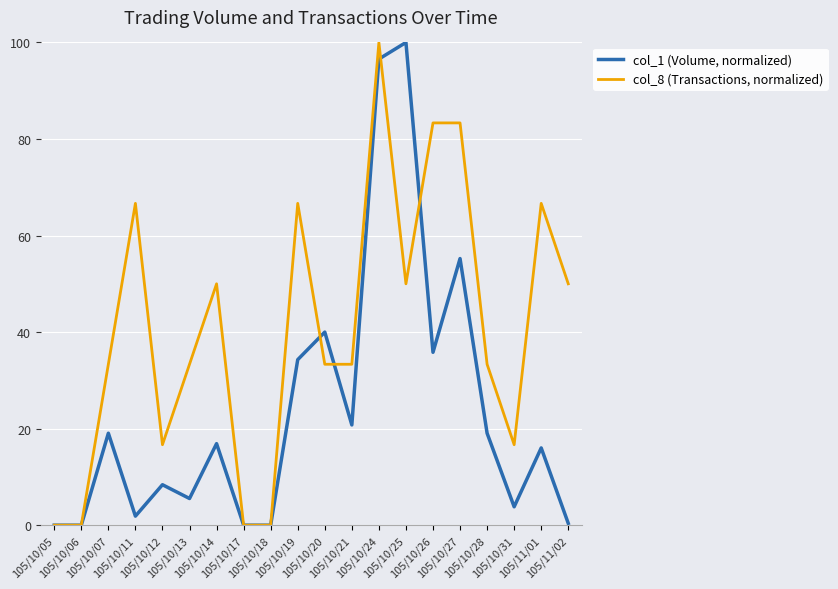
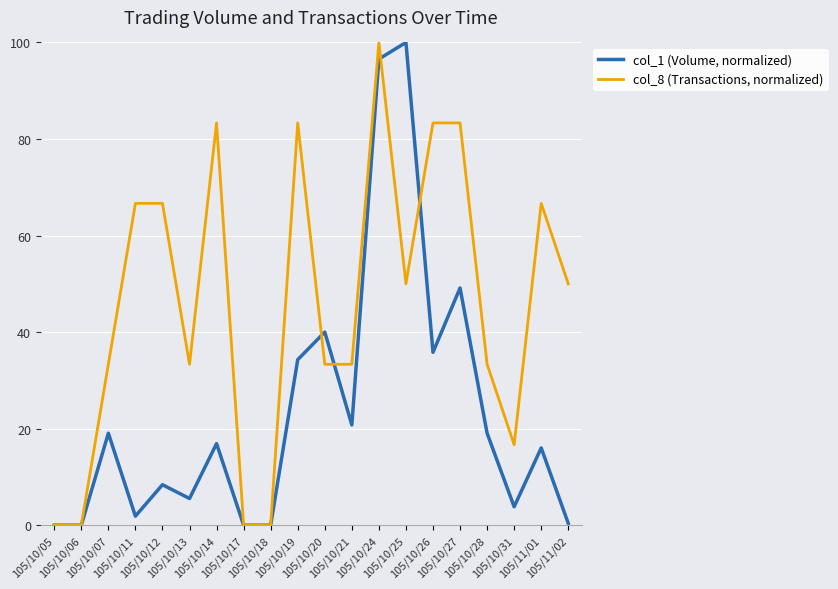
  {
    "col_1 (Volume, normalized)": {
      "105/10/07": 19,
      "105/10/11": 2,
      "105/10/12": 8,
      "105/10/13": 6,
      "105/10/14": 17,
      "105/10/19": 34,
      "105/10/20": 40,
      "105/10/21": 21,
      "105/10/24": 97,
      "105/10/25": 100,
      "105/10/26": 36,
-     "105/10/27": 55,
+     "105/10/27": 49,
      "105/10/28": 19,
      "105/10/31": 4,
      "105/11/01": 16,
      "105/11/02": 0
    },
    "col_8 (Transactions, normalized)": {
      "105/10/07": 33,
      "105/10/11": 67,
-     "105/10/12": 17,
+     "105/10/12": 67,
      "105/10/13": 33,
-     "105/10/14": 50,
-     "105/10/19": 67,
+     "105/10/14": 83,
+     "105/10/19": 83,
      "105/10/20": 33,
      "105/10/21": 33,
      "105/10/24": 100,
      "105/10/25": 50,
      "105/10/26": 83,
      "105/10/27": 83,
      "105/10/28": 33,
      "105/10/31": 17,
      "105/11/01": 67,
      "105/11/02": 50
    }
  }
